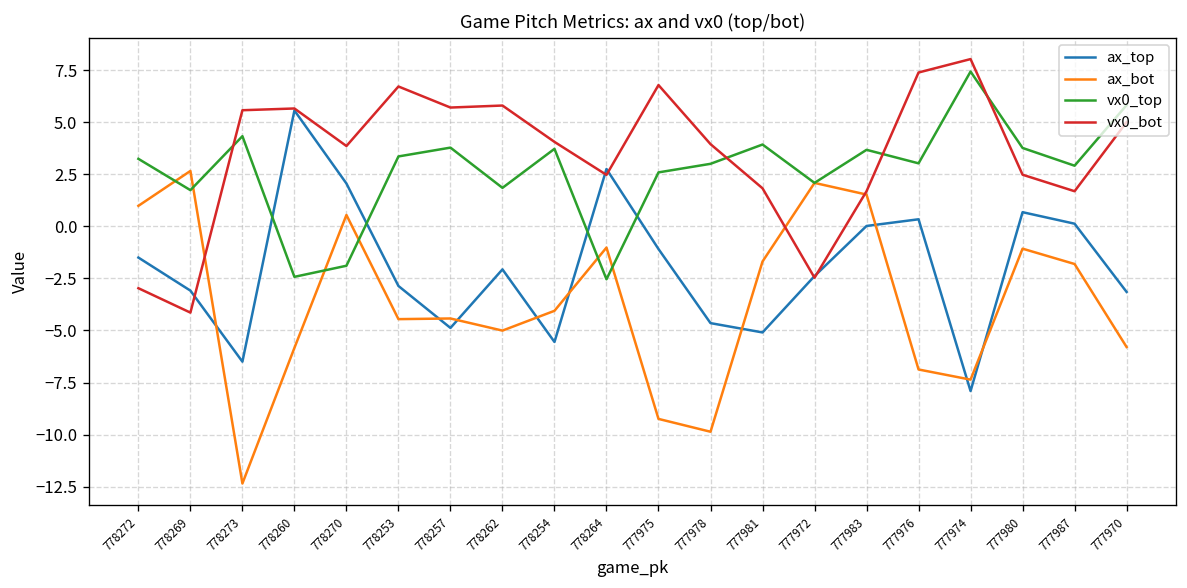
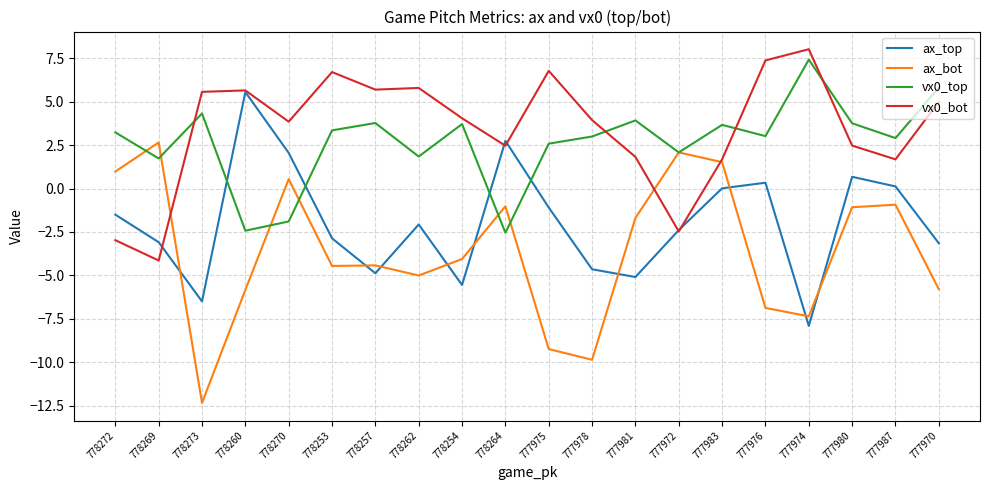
  {
    "ax_top": {
      "778272": -1.5,
      "778269": -3.1,
      "778273": -6.5,
      "778270": 2.1,
      "778253": -2.9,
      "778257": -4.9,
      "778262": -2.1,
      "778254": -5.6,
      "778264": 2.7,
      "777975": -1.1,
      "777978": -4.6,
      "777981": -5.1,
      "777983": 0.0,
      "777976": 0.3,
      "777974": -7.9,
      "777980": 0.7,
      "777987": 0.1,
      "777970": -3.2
    },
    "ax_bot": {
      "778272": 1.0,
      "778269": 2.7,
      "778273": -12.3,
      "778260": -5.8,
      "778270": 0.5,
      "778253": -4.5,
      "778257": -4.4,
      "778262": -5.0,
      "778254": -4.1,
      "778264": -1.0,
      "777975": -9.2,
      "777978": -9.9,
      "777981": -1.7,
      "777983": 1.5,
      "777976": -6.9,
      "777974": -7.4,
      "777980": -1.1,
-     "777987": -1.8,
+     "777987": -0.9,
      "777970": -5.8
    },
    "vx0_top": {
      "778272": 3.2,
      "778269": 1.7,
      "778273": 4.3,
      "778260": -2.4,
      "778270": -1.9,
      "778253": 3.4,
      "778257": 3.8,
      "778262": 1.8,
      "778254": 3.7,
      "778264": -2.5,
      "777975": 2.6,
      "777978": 3.0,
      "777981": 3.9,
      "777983": 3.7,
      "777976": 3.0,
      "777974": 7.4,
      "777980": 3.8,
      "777987": 2.9
    },
    "vx0_bot": {
      "778272": -3.0,
      "778269": -4.1,
      "778273": 5.6,
      "778270": 3.9,
      "778253": 6.7,
      "778257": 5.7,
      "778262": 5.8,
      "778254": 4.0,
      "778264": 2.5,
      "777975": 6.8,
      "777978": 3.9,
      "777981": 1.8,
      "777983": 1.7,
      "777976": 7.4,
      "777974": 8.0,
      "777980": 2.5,
      "777987": 1.7
    }
  }
